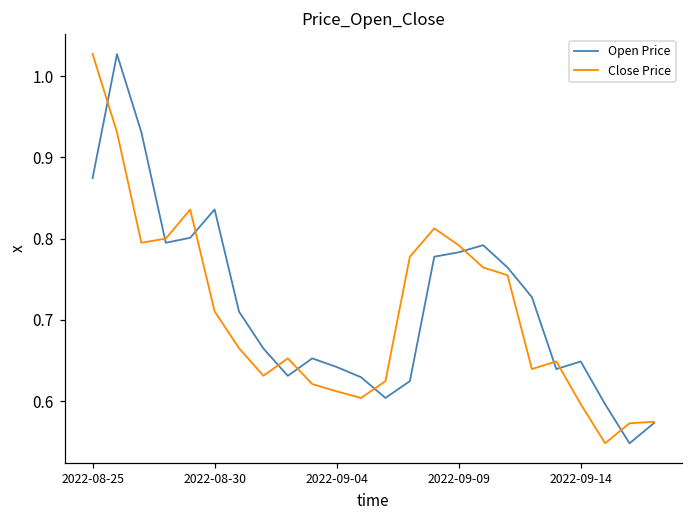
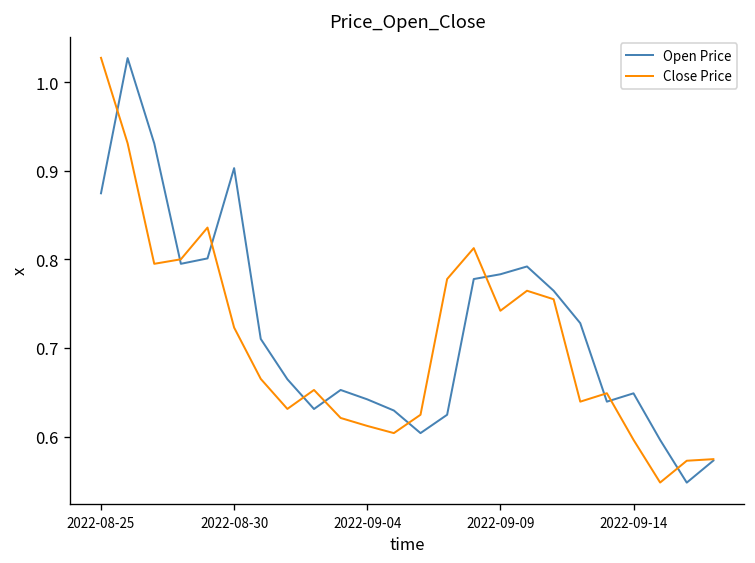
  {
    "Open Price": {
      "2022-08-25": 0.87,
-     "2022-08-30": 0.84,
+     "2022-08-30": 0.90,
      "2022-09-04": 0.64,
      "2022-09-09": 0.78,
      "2022-09-14": 0.65
    },
    "Close Price": {
      "2022-08-25": 1.03,
-     "2022-08-30": 0.71,
+     "2022-08-30": 0.72,
      "2022-09-04": 0.61,
-     "2022-09-09": 0.79,
+     "2022-09-09": 0.74,
      "2022-09-14": 0.60
    }
  }
